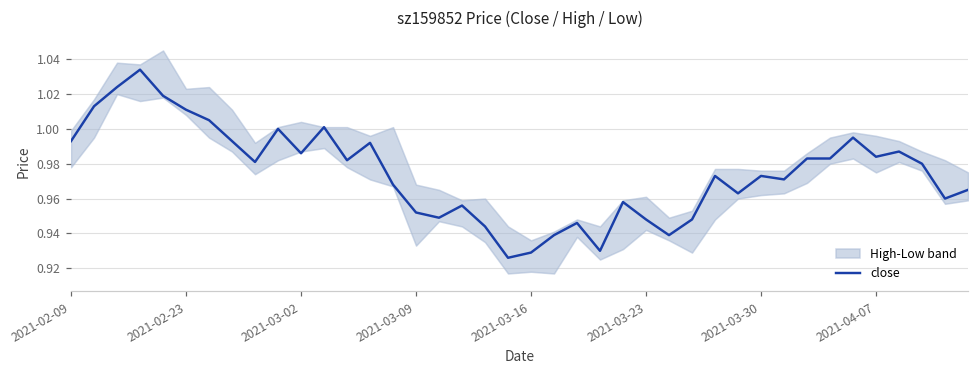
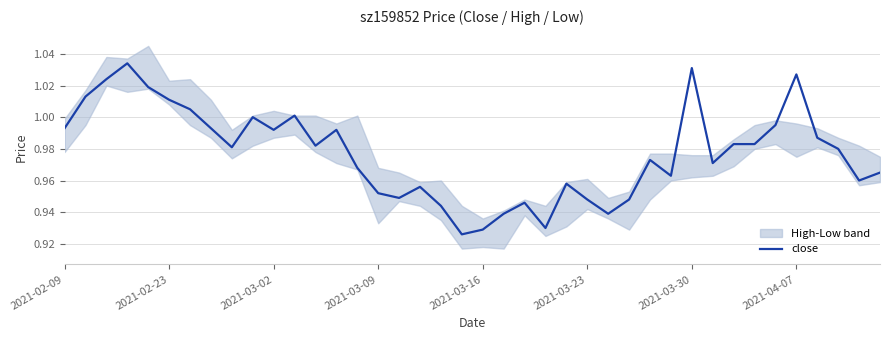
  {
    "close": {
      "2021-02-09": 0.993,
      "2021-02-23": 1.011,
-     "2021-03-02": 0.986,
+     "2021-03-02": 0.992,
      "2021-03-09": 0.952,
      "2021-03-16": 0.929,
      "2021-03-23": 0.948,
-     "2021-03-30": 0.973,
-     "2021-04-07": 0.984
+     "2021-03-30": 1.031,
+     "2021-04-07": 1.027
    }
  }
